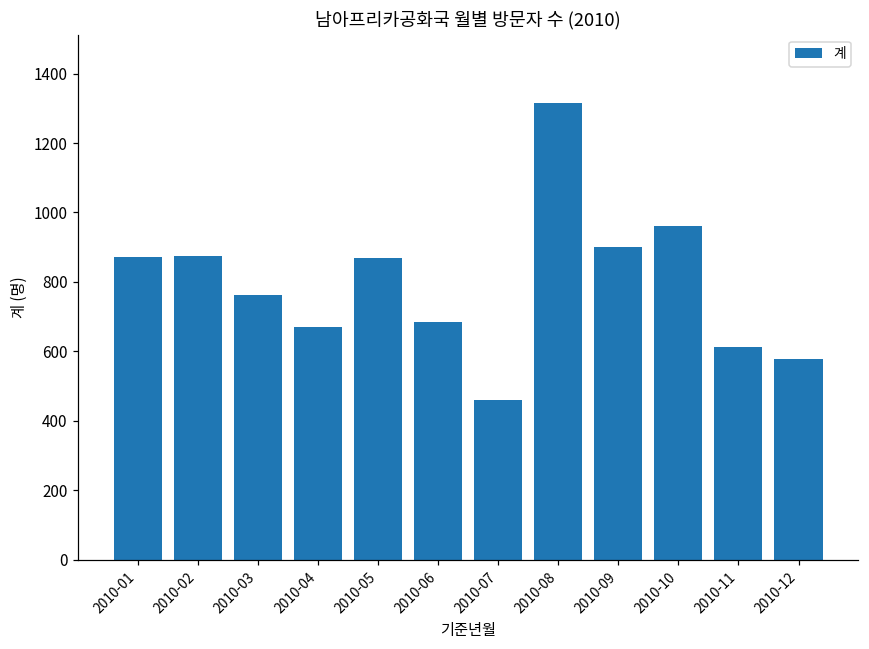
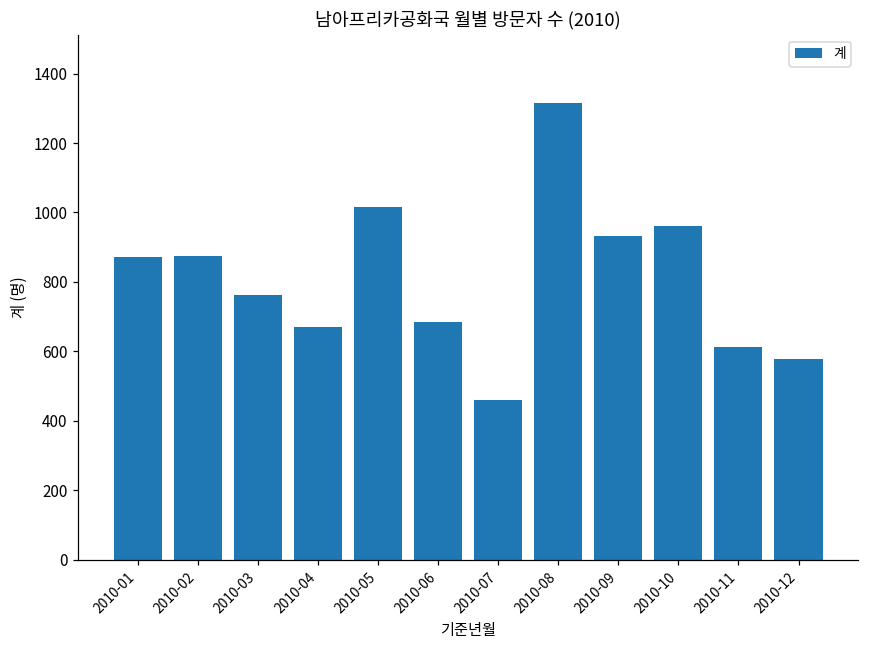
  {
    "2010-01": 870,
    "2010-02": 880,
    "2010-03": 760,
    "2010-04": 670,
-   "2010-05": 870,
+   "2010-05": 1020,
    "2010-06": 690,
    "2010-07": 460,
    "2010-08": 1320,
-   "2010-09": 900,
+   "2010-09": 930,
    "2010-10": 960,
    "2010-11": 610,
    "2010-12": 580
  }
